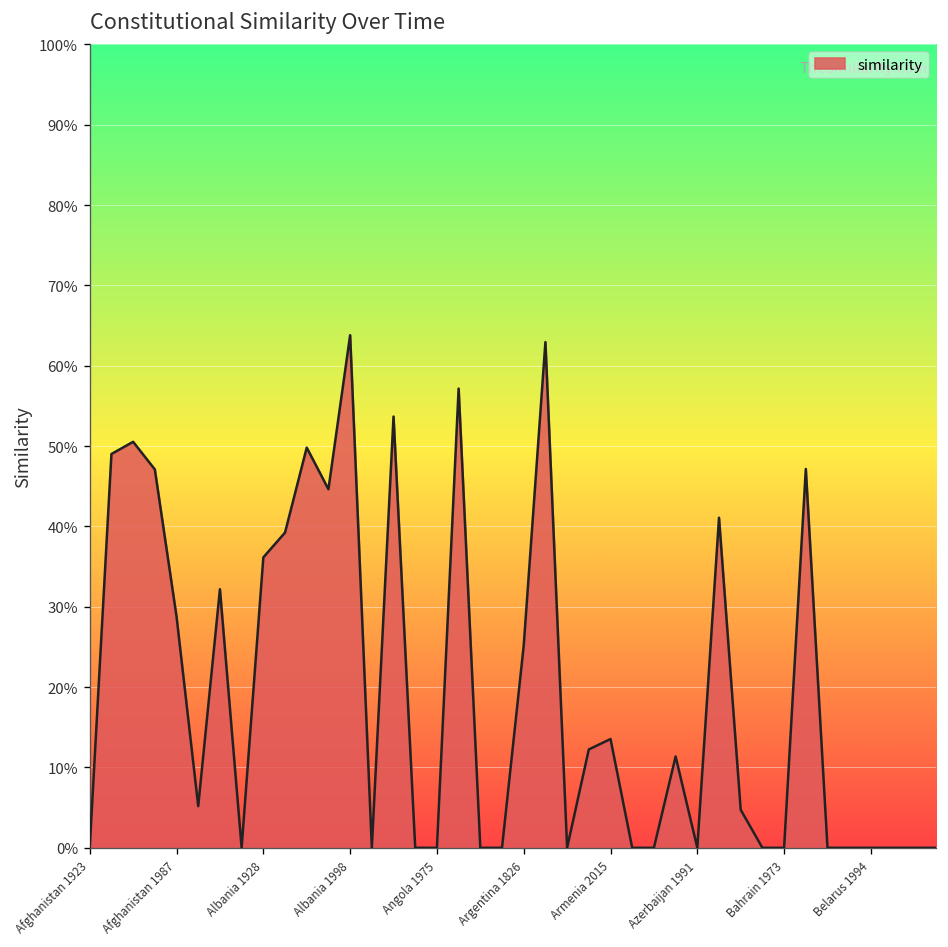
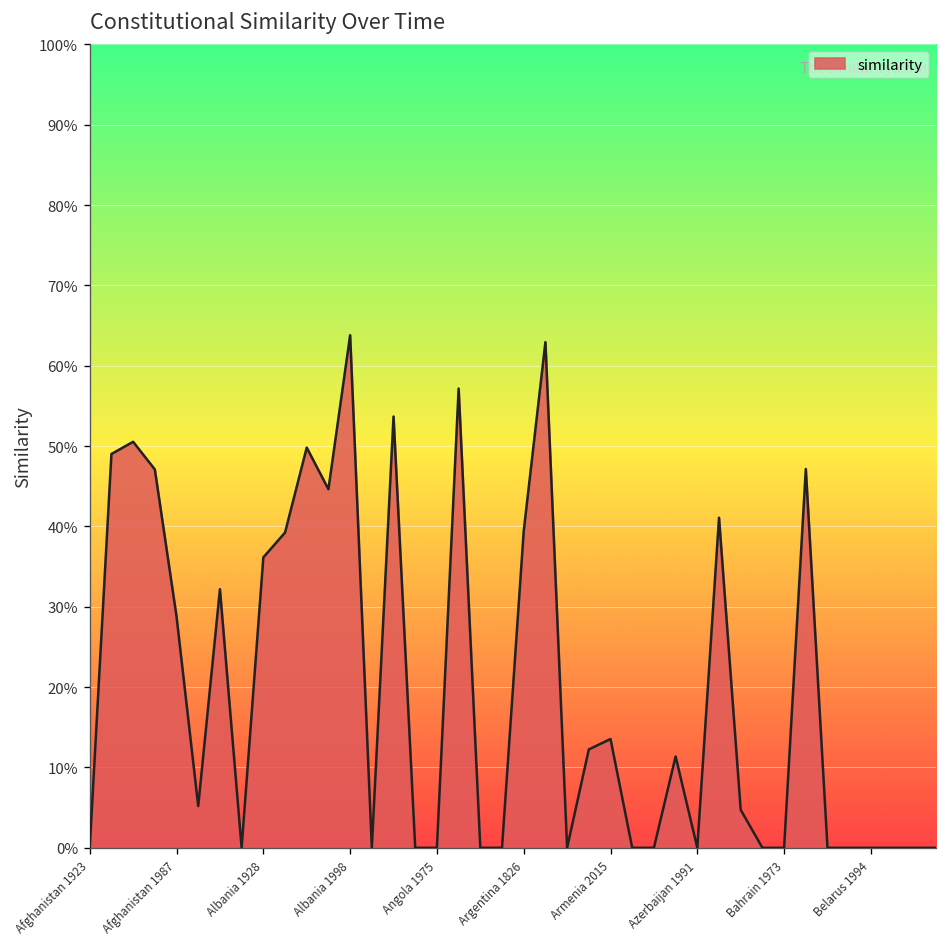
  {
    "Afghanistan 1923": "0%",
    "Afghanistan 1987": "29%",
    "Albania 1928": "36%",
    "Albania 1998": "64%",
    "Angola 1975": "0%",
-   "Argentina 1826": "25%",
+   "Argentina 1826": "39%",
    "Armenia 2015": "14%",
    "Azerbaijan 1991": "0%",
    "Bahrain 1973": "0%",
    "Belarus 1994": "0%"
  }
